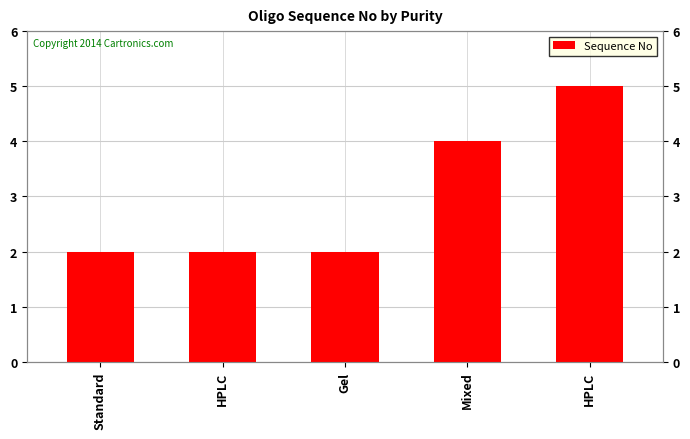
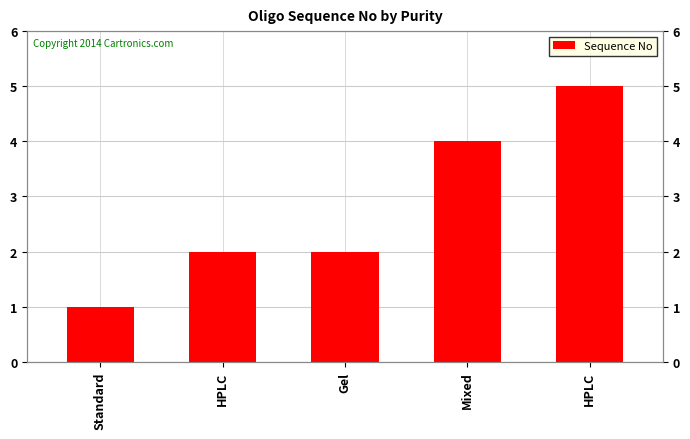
  {
-   "Standard": 2,
+   "Standard": 1,
    "Gel": 2,
    "Mixed": 4
  }
